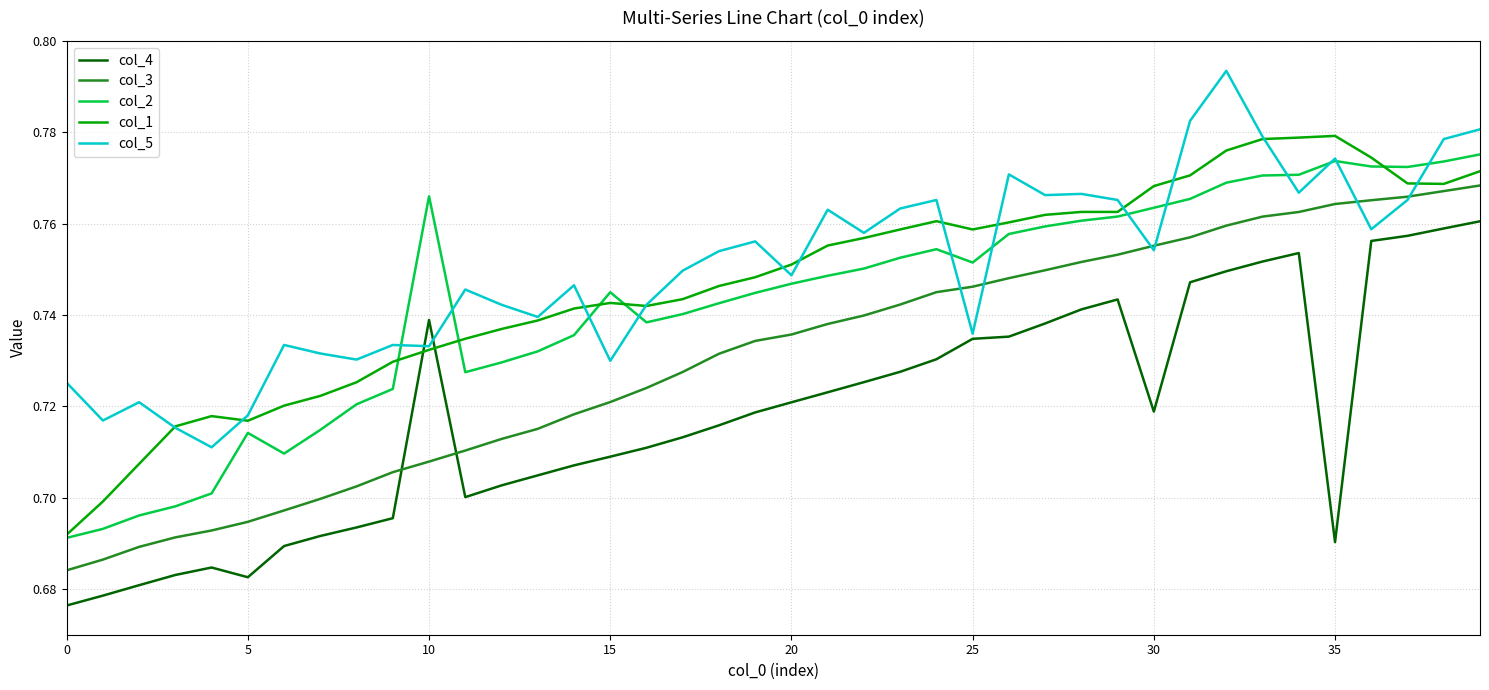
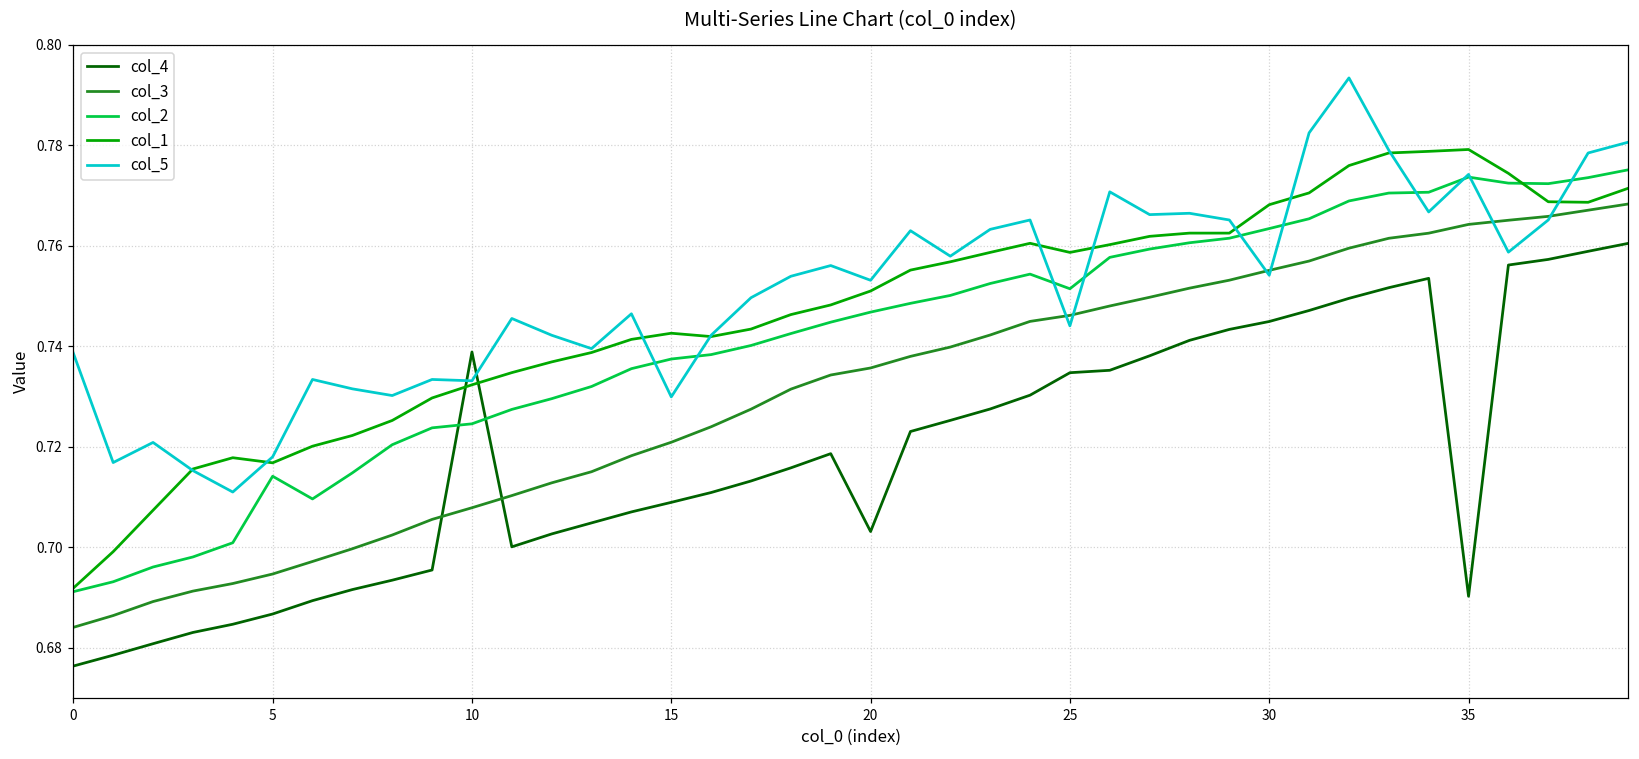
  {
    "col_4": {
      "0": 0.676,
-     "5": 0.683,
+     "5": 0.687,
      "10": 0.739,
      "15": 0.709,
-     "20": 0.721,
+     "20": 0.703,
      "25": 0.735,
-     "30": 0.719,
+     "30": 0.745,
      "35": 0.690
    },
    "col_2": {
      "0": 0.691,
      "5": 0.714,
-     "10": 0.766,
-     "15": 0.745,
+     "10": 0.725,
+     "15": 0.737,
      "20": 0.747,
      "25": 0.751,
      "30": 0.763
    },
    "col_5": {
-     "0": 0.725,
+     "0": 0.739,
      "5": 0.718,
      "10": 0.733,
      "15": 0.730,
-     "20": 0.749,
-     "25": 0.736,
+     "20": 0.753,
+     "25": 0.744,
      "30": 0.754
    }
  }
